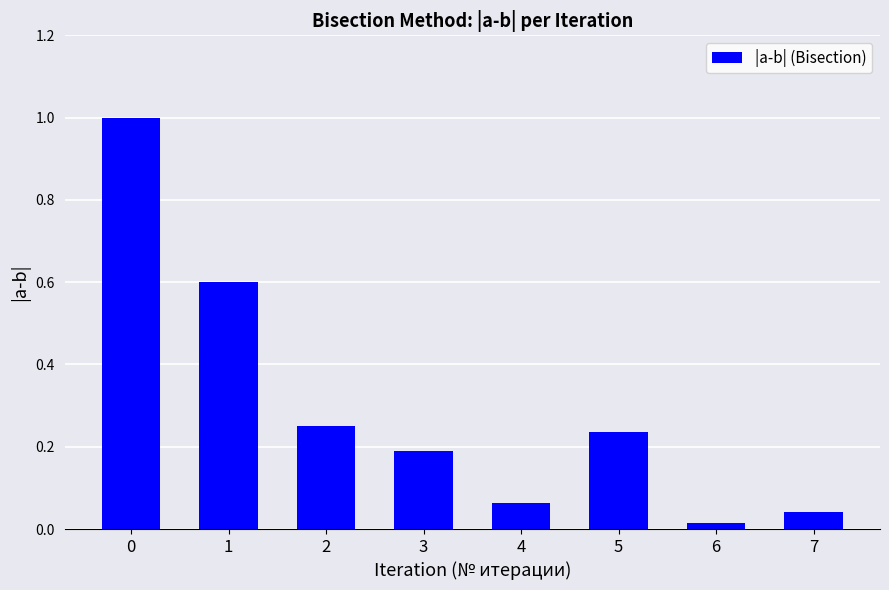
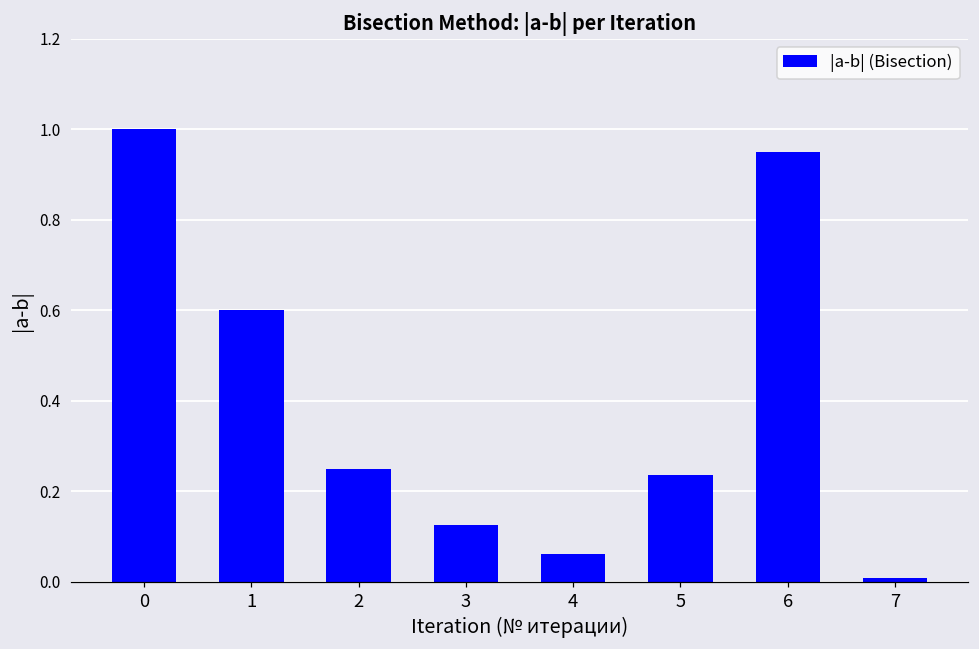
  {
    "0": 1.00,
    "1": 0.60,
    "2": 0.25,
-   "3": 0.19,
+   "3": 0.13,
    "4": 0.06,
    "5": 0.24,
-   "6": 0.02,
-   "7": 0.04
+   "6": 0.95,
+   "7": 0.01
  }
